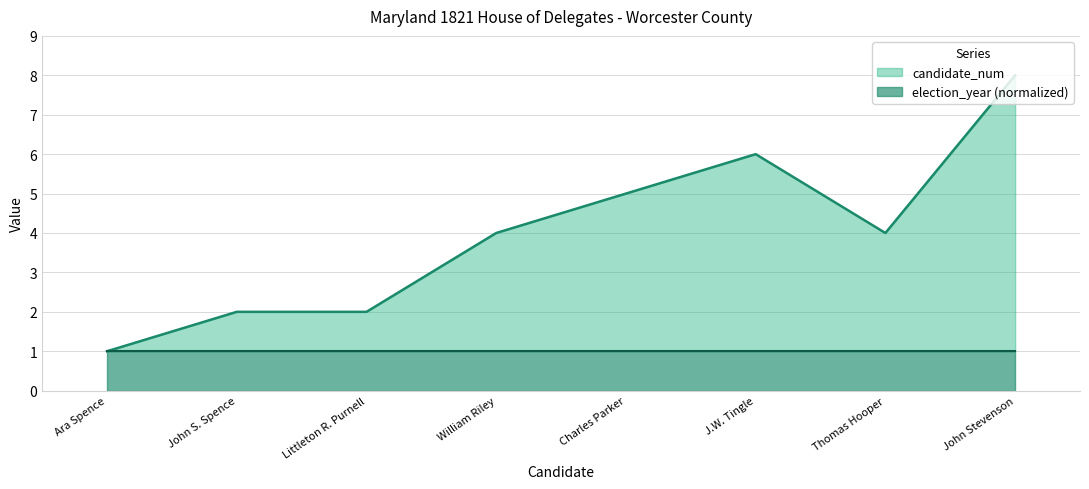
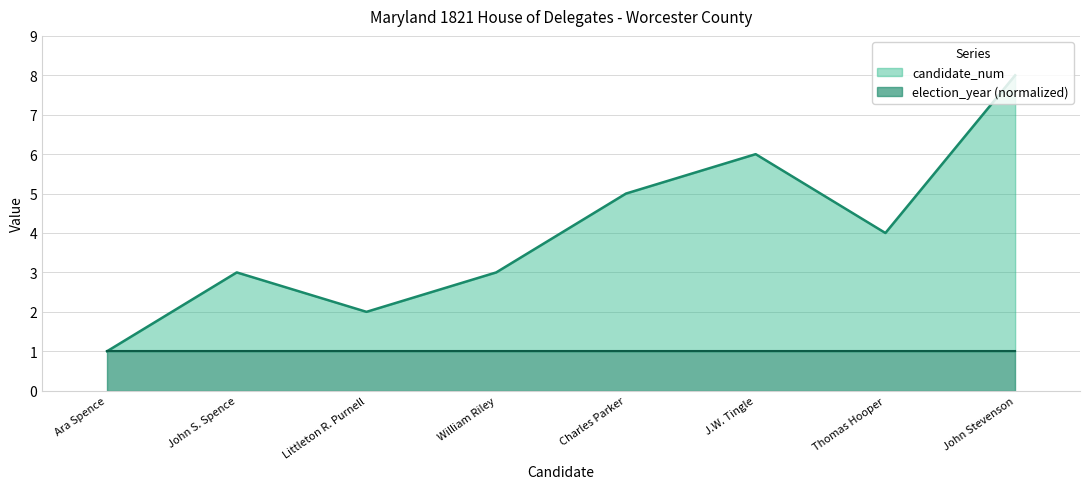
  {
    "candidate_num": {
-     "John S. Spence": 2,
+     "John S. Spence": 3,
      "Littleton R. Purnell": 2,
-     "William Riley": 4,
+     "William Riley": 3,
      "Charles Parker": 5,
      "J.W. Tingle": 6,
      "Thomas Hooper": 4
    },
    "election_year (normalized)": {
      "John S. Spence": 1,
      "Littleton R. Purnell": 1,
      "William Riley": 1,
      "Charles Parker": 1,
      "J.W. Tingle": 1,
      "Thomas Hooper": 1,
      "John Stevenson": 1
    }
  }
